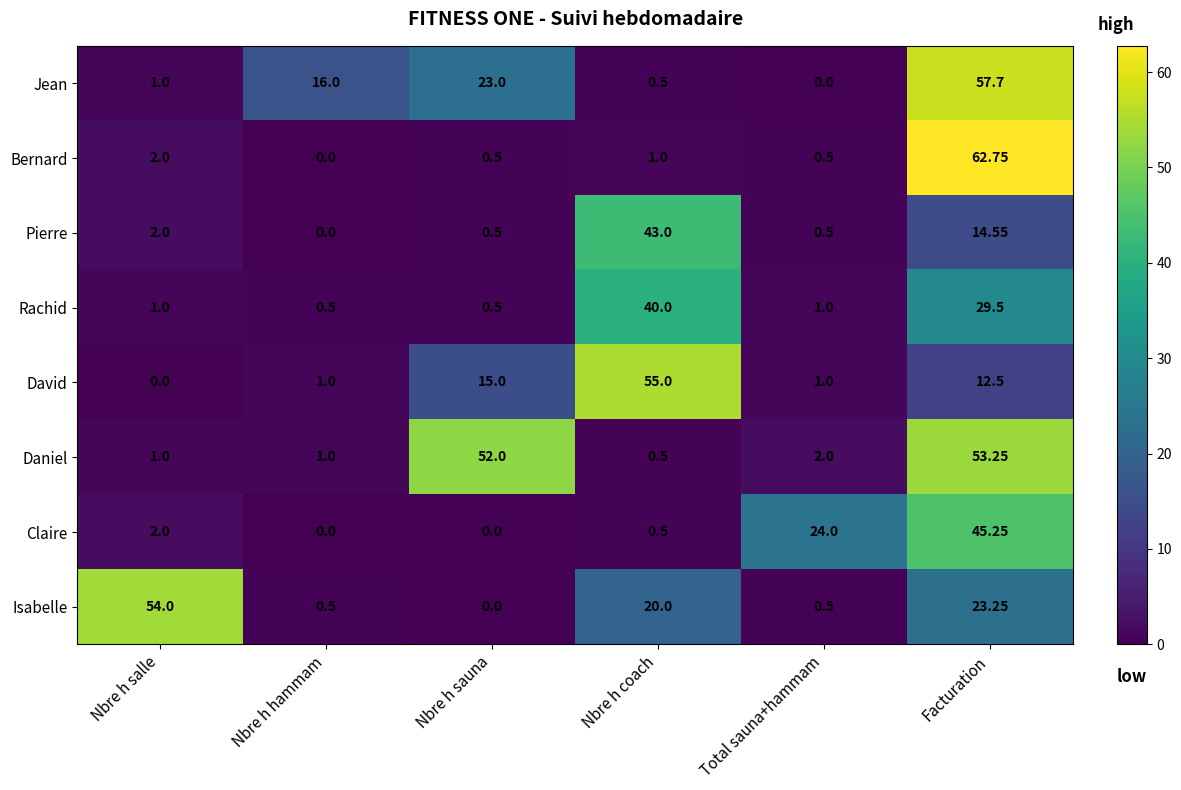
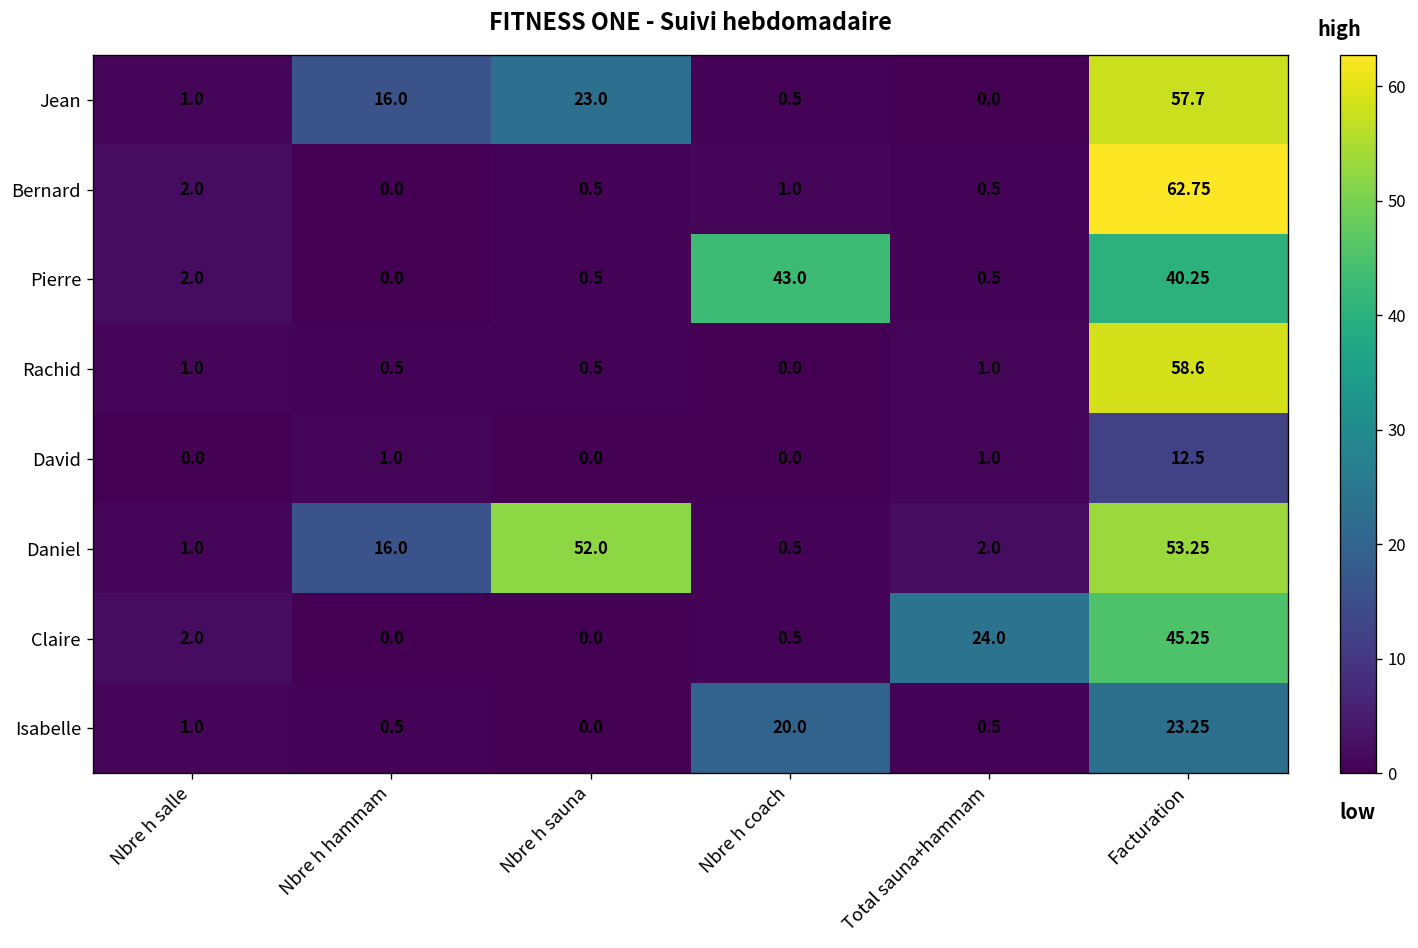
  {
    "Jean": {
      "Nbre h salle": 1.0,
      "Nbre h hammam": 16.0,
      "Nbre h sauna": 23.0,
      "Nbre h coach": 0.5,
      "Total sauna+hammam": 0.0,
      "Facturation": 57.7
    },
    "Bernard": {
      "Nbre h salle": 2.0,
      "Nbre h hammam": 0.0,
      "Nbre h sauna": 0.5,
      "Nbre h coach": 1.0,
      "Total sauna+hammam": 0.5,
      "Facturation": 62.75
    },
    "Pierre": {
      "Nbre h salle": 2.0,
      "Nbre h hammam": 0.0,
      "Nbre h sauna": 0.5,
      "Nbre h coach": 43.0,
      "Total sauna+hammam": 0.5,
-     "Facturation": 14.55
+     "Facturation": 40.25
    },
    "Rachid": {
      "Nbre h salle": 1.0,
      "Nbre h hammam": 0.5,
      "Nbre h sauna": 0.5,
-     "Nbre h coach": 40.0,
+     "Nbre h coach": 0.0,
      "Total sauna+hammam": 1.0,
-     "Facturation": 29.5
+     "Facturation": 58.6
    },
    "David": {
      "Nbre h salle": 0.0,
      "Nbre h hammam": 1.0,
-     "Nbre h sauna": 15.0,
-     "Nbre h coach": 55.0,
+     "Nbre h sauna": 0.0,
+     "Nbre h coach": 0.0,
      "Total sauna+hammam": 1.0,
      "Facturation": 12.5
    },
    "Daniel": {
      "Nbre h salle": 1.0,
-     "Nbre h hammam": 1.0,
+     "Nbre h hammam": 16.0,
      "Nbre h sauna": 52.0,
      "Nbre h coach": 0.5,
      "Total sauna+hammam": 2.0,
      "Facturation": 53.25
    },
    "Claire": {
      "Nbre h salle": 2.0,
      "Nbre h hammam": 0.0,
      "Nbre h sauna": 0.0,
      "Nbre h coach": 0.5,
      "Total sauna+hammam": 24.0,
      "Facturation": 45.25
    },
    "Isabelle": {
-     "Nbre h salle": 54.0,
+     "Nbre h salle": 1.0,
      "Nbre h hammam": 0.5,
      "Nbre h sauna": 0.0,
      "Nbre h coach": 20.0,
      "Total sauna+hammam": 0.5,
      "Facturation": 23.25
    }
  }
